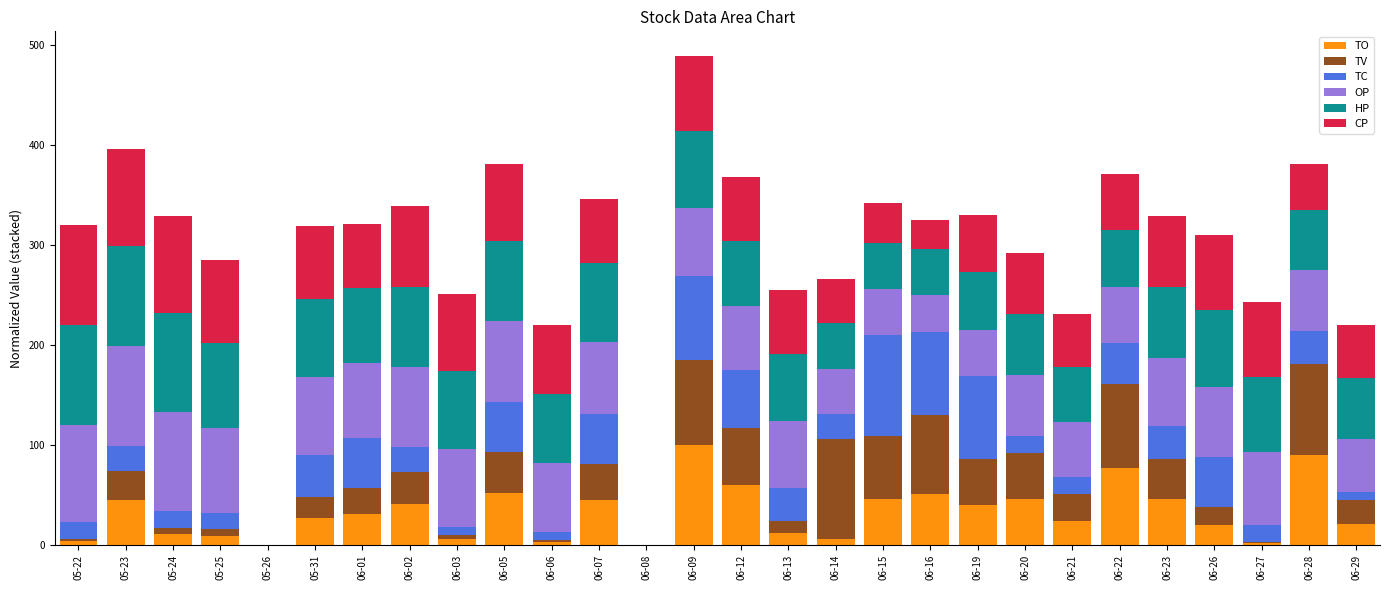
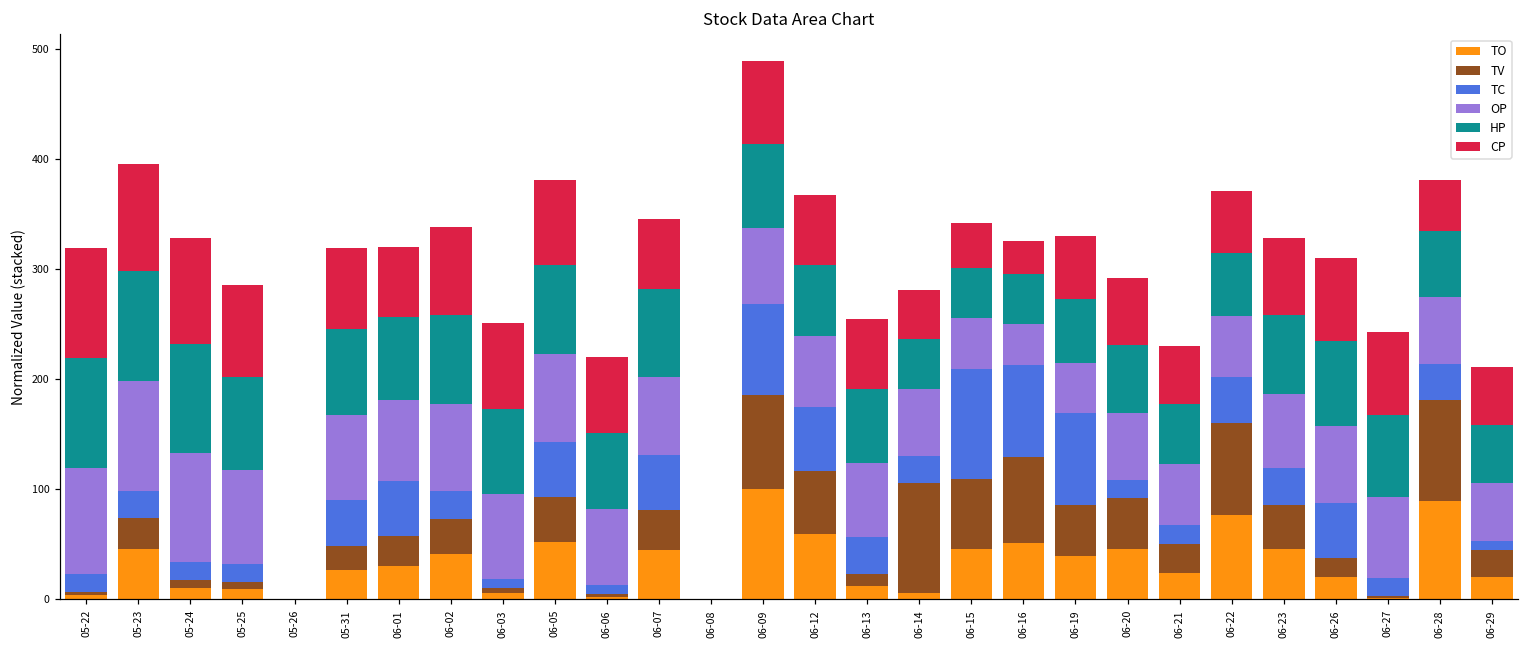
  {
    "TO": {
      "05-22": 4,
      "05-23": 45,
      "05-24": 11,
      "05-25": 9,
      "05-26": 0,
      "05-31": 27,
      "06-01": 31,
      "06-02": 41,
      "06-03": 6,
      "06-05": 52,
      "06-07": 45,
      "06-08": 0,
      "06-09": 100,
      "06-12": 60,
      "06-13": 12,
      "06-14": 6,
      "06-15": 45,
      "06-16": 51,
      "06-19": 40,
      "06-20": 46,
      "06-21": 24,
      "06-22": 77,
      "06-23": 46,
      "06-26": 20,
      "06-28": 90,
      "06-29": 21
    },
    "TV": {
      "05-23": 28,
      "05-24": 7,
      "05-25": 7,
      "05-26": 0,
      "05-31": 22,
      "06-01": 27,
      "06-02": 32,
      "06-03": 4,
      "06-05": 41,
      "06-07": 36,
      "06-08": 0,
      "06-09": 85,
      "06-12": 57,
      "06-13": 11,
      "06-14": 100,
      "06-15": 64,
      "06-16": 79,
      "06-19": 46,
      "06-20": 46,
      "06-21": 27,
      "06-22": 84,
      "06-23": 40,
      "06-26": 17,
      "06-28": 91,
      "06-29": 24
    },
    "TC": {
      "05-22": 17,
      "05-23": 25,
      "05-24": 17,
      "05-25": 17,
      "05-26": 0,
      "05-31": 42,
      "06-01": 50,
      "06-02": 25,
      "06-03": 8,
      "06-05": 50,
      "06-06": 8,
      "06-07": 50,
      "06-08": 0,
      "06-09": 83,
      "06-12": 58,
      "06-13": 33,
      "06-14": 25,
      "06-15": 100,
      "06-16": 83,
      "06-19": 83,
      "06-20": 17,
      "06-21": 17,
      "06-22": 42,
      "06-23": 33,
      "06-26": 50,
      "06-27": 17,
      "06-28": 33,
      "06-29": 8
    },
    "OP": {
      "05-22": 97,
      "05-23": 100,
      "05-24": 99,
      "05-25": 85,
      "05-26": 0,
      "05-31": 78,
      "06-01": 74,
      "06-02": 80,
      "06-03": 78,
      "06-05": 81,
      "06-06": 69,
      "06-07": 72,
      "06-08": 0,
      "06-09": 69,
      "06-12": 64,
      "06-13": 67,
-     "06-14": 46,
+     "06-14": 61,
      "06-15": 46,
      "06-16": 37,
      "06-19": 46,
      "06-20": 61,
      "06-21": 55,
      "06-22": 56,
      "06-23": 67,
      "06-26": 70,
      "06-27": 73,
      "06-28": 60,
      "06-29": 53
    },
    "HP": {
      "05-22": 100,
      "05-23": 100,
      "05-24": 99,
      "05-25": 85,
      "05-26": 0,
      "05-31": 78,
      "06-01": 75,
      "06-02": 80,
      "06-03": 78,
      "06-05": 81,
      "06-06": 69,
      "06-07": 79,
      "06-08": 0,
      "06-09": 77,
      "06-12": 64,
      "06-13": 67,
      "06-14": 46,
      "06-15": 46,
      "06-16": 46,
      "06-19": 57,
      "06-20": 61,
      "06-21": 55,
      "06-22": 57,
      "06-23": 72,
      "06-26": 77,
      "06-27": 75,
      "06-28": 60,
-     "06-29": 62
+     "06-29": 53
    },
    "CP": {
      "05-22": 100,
      "05-23": 97,
      "05-24": 96,
      "05-25": 83,
      "05-26": 0,
      "05-31": 73,
      "06-01": 64,
      "06-02": 80,
      "06-03": 78,
      "06-05": 77,
      "06-06": 69,
      "06-07": 64,
      "06-08": 0,
      "06-09": 75,
      "06-12": 64,
      "06-13": 64,
      "06-14": 44,
      "06-15": 41,
      "06-16": 29,
      "06-19": 57,
      "06-20": 61,
      "06-21": 53,
      "06-22": 56,
      "06-23": 70,
      "06-26": 75,
      "06-27": 75,
      "06-28": 46,
      "06-29": 53
    }
  }
